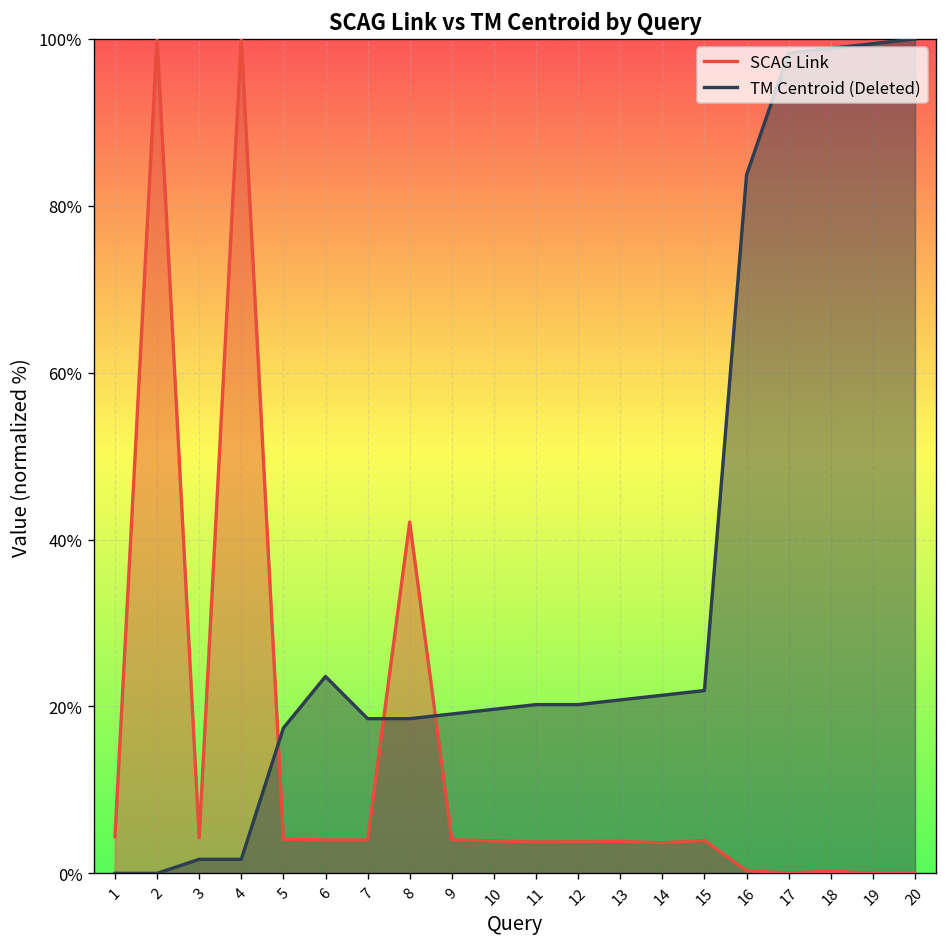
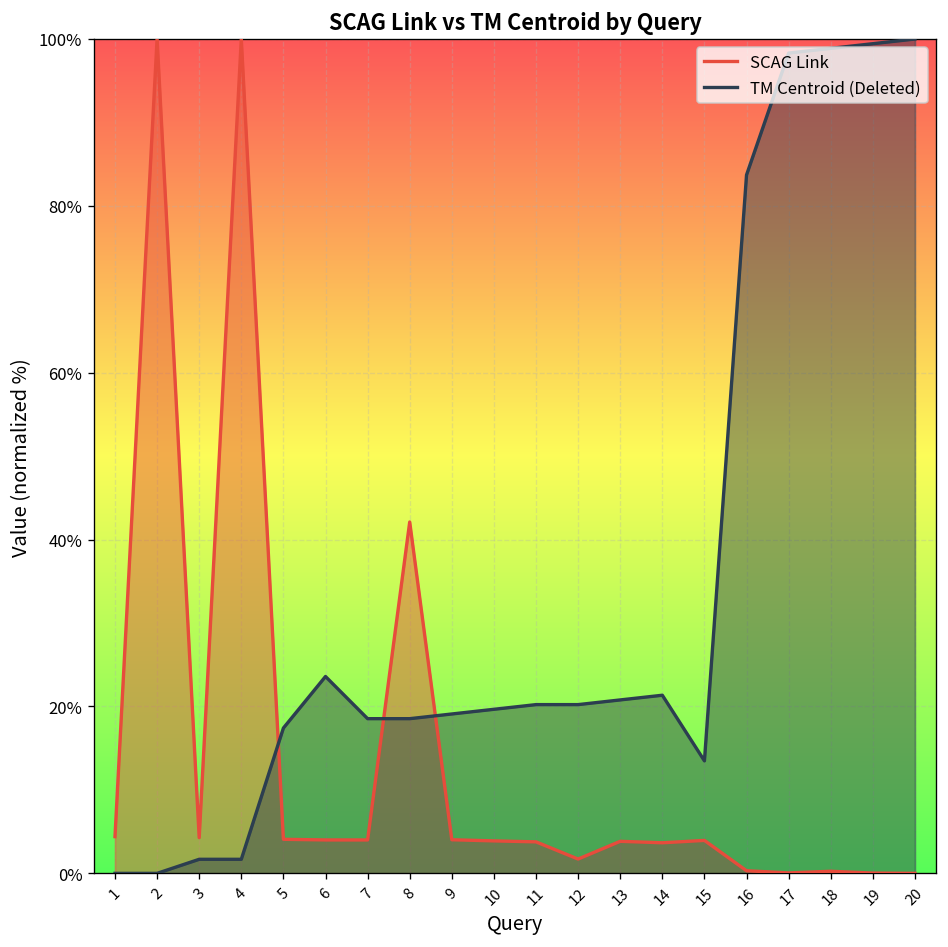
  {
    "SCAG Link": {
      "1": "4%",
      "2": "100%",
      "3": "4%",
      "4": "100%",
      "5": "4%",
      "6": "4%",
      "7": "4%",
      "8": "42%",
      "9": "4%",
      "10": "4%",
      "11": "4%",
-     "12": "4%",
+     "12": "2%",
      "13": "4%",
      "14": "4%",
      "15": "4%",
      "16": "0%",
      "17": "0%",
      "18": "0%",
      "19": "0%",
      "20": "0%"
    },
    "TM Centroid (Deleted)": {
      "1": "0%",
      "2": "0%",
      "3": "2%",
      "4": "2%",
      "5": "17%",
      "6": "24%",
      "7": "19%",
      "8": "19%",
      "9": "19%",
      "10": "20%",
      "11": "20%",
      "12": "20%",
      "13": "21%",
      "14": "21%",
-     "15": "22%",
+     "15": "13%",
      "16": "84%",
      "19": "99%",
      "20": "100%"
    }
  }
